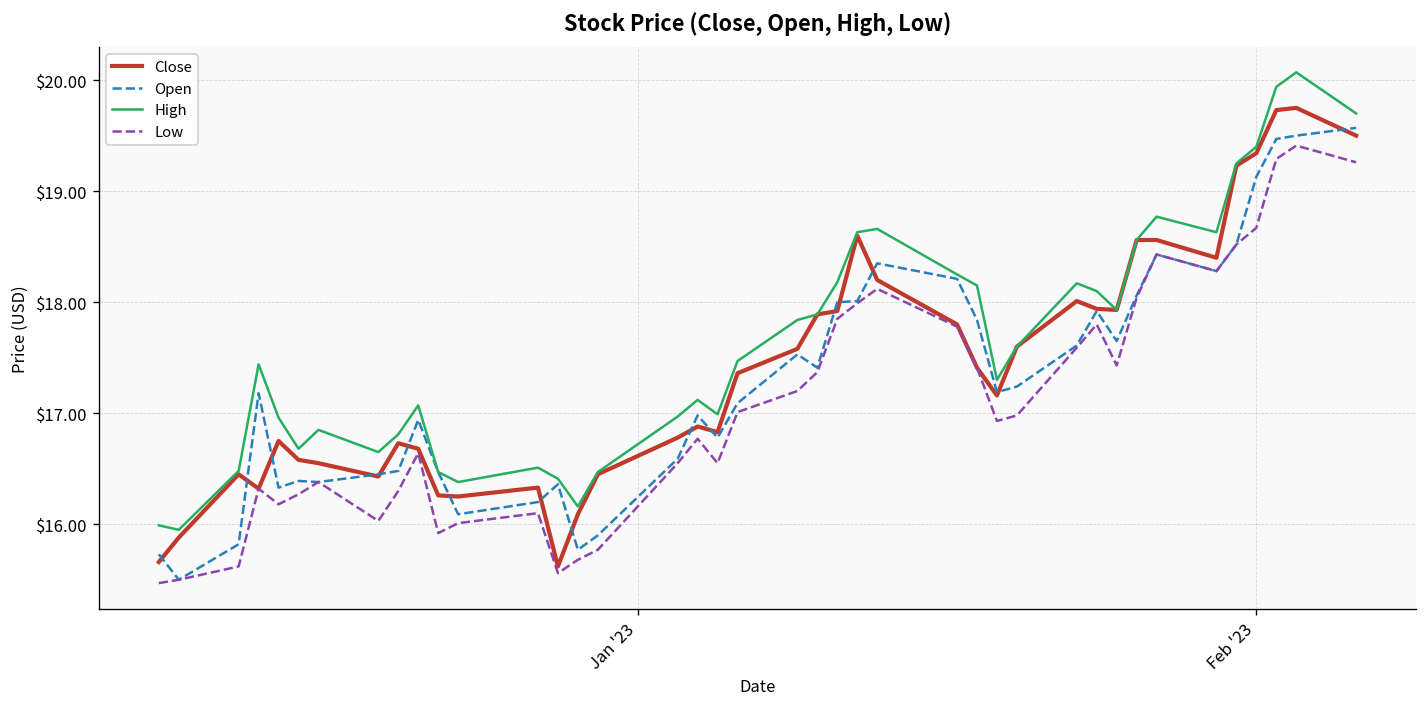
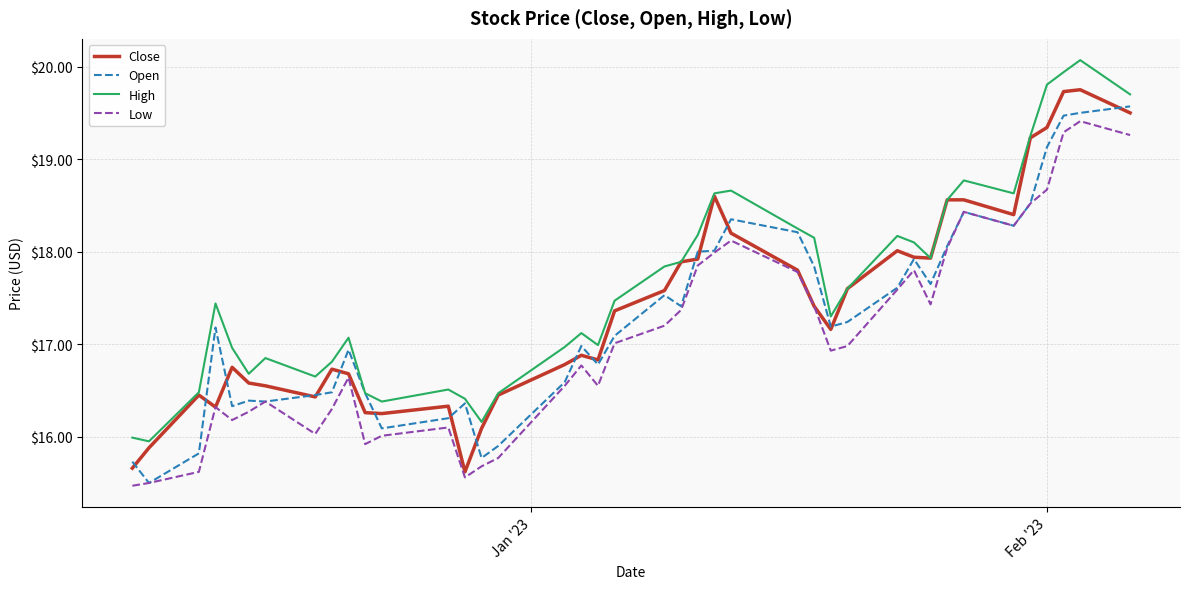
  {
    "Close": {
      "Feb '23": "$19.3"
    },
    "Open": {
      "Feb '23": "$19.1"
    },
    "High": {
-     "Feb '23": "$19.4"
+     "Feb '23": "$19.8"
    },
    "Low": {
      "Feb '23": "$18.7"
    }
  }
